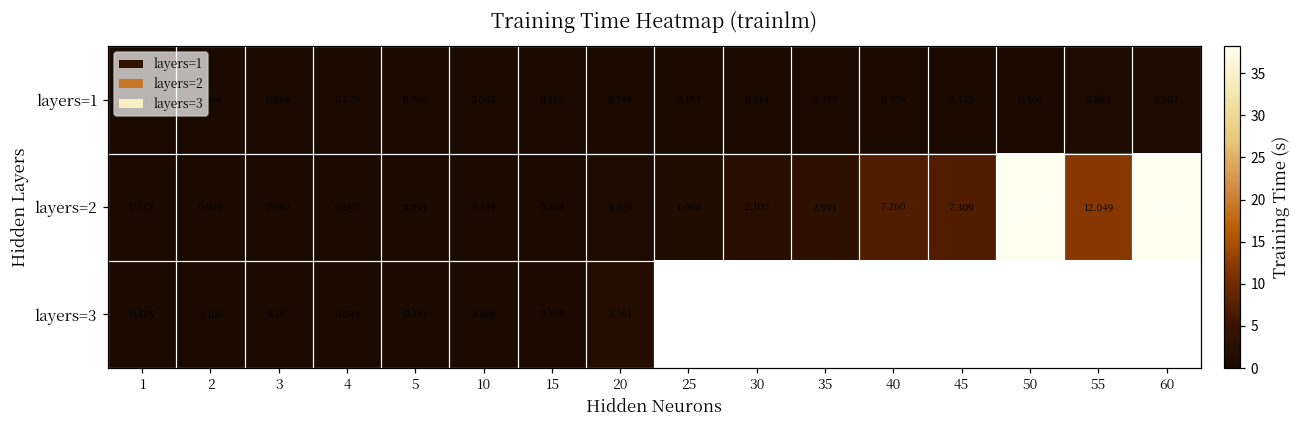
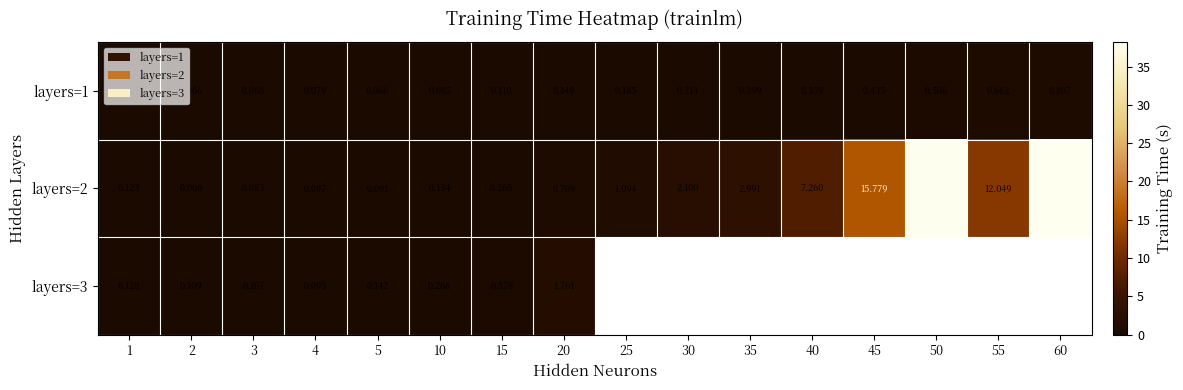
  {
    "layers=2": {
      "40": 7.260,
-     "45": 7.309,
+     "45": 15.779,
      "55": 12.049
    }
  }
